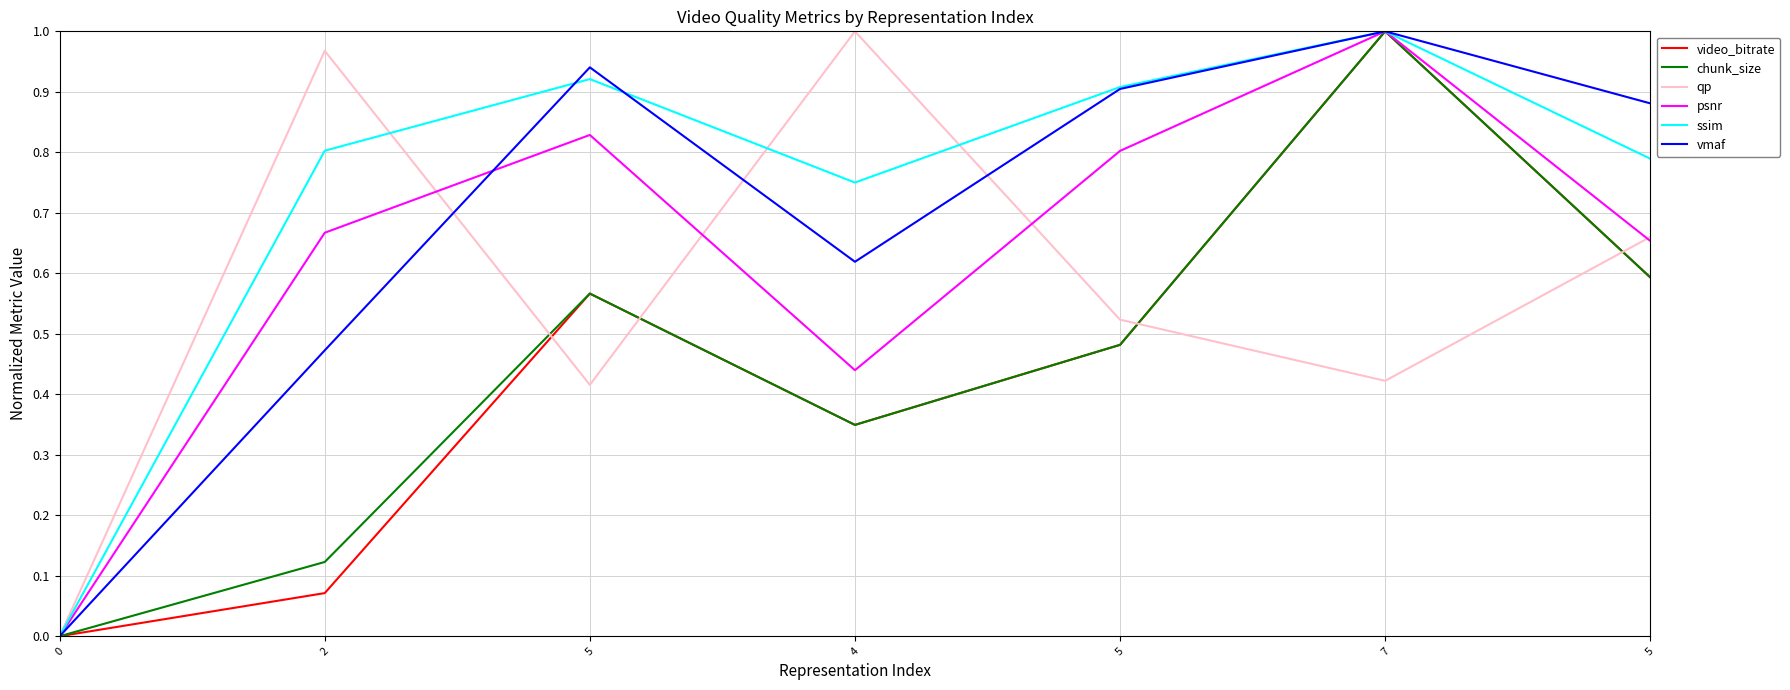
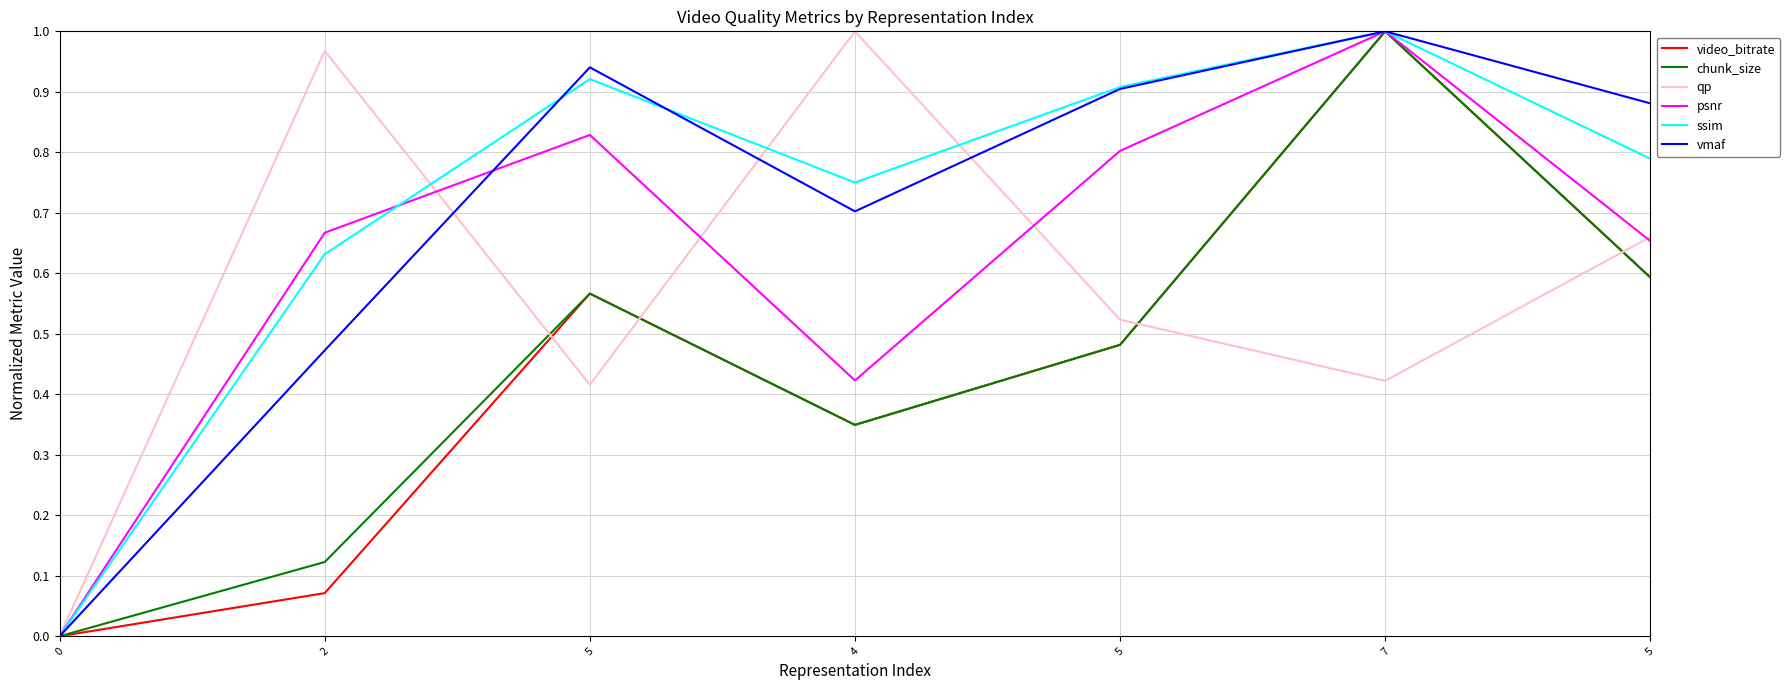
  {
    "video_bitrate": {
      "2": 0.07
    },
    "chunk_size": {
      "2": 0.12
    },
    "qp": {
      "2": 0.97,
      "4": 1.00,
      "7": 0.42
    },
    "psnr": {
      "2": 0.67,
-     "4": 0.44
+     "4": 0.42
    },
    "ssim": {
-     "2": 0.80,
+     "2": 0.63,
      "4": 0.75
    },
    "vmaf": {
      "2": 0.47,
-     "4": 0.62
+     "4": 0.70
    }
  }
